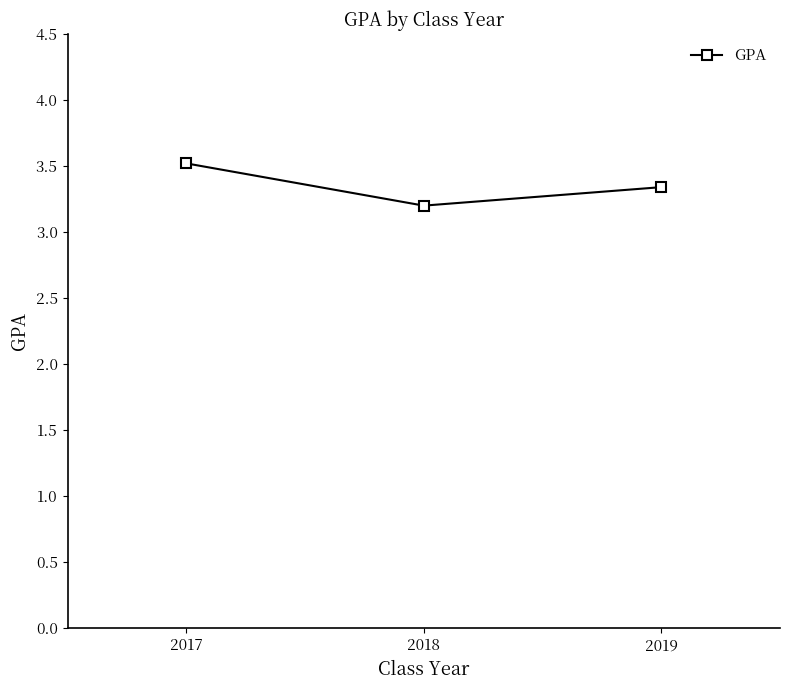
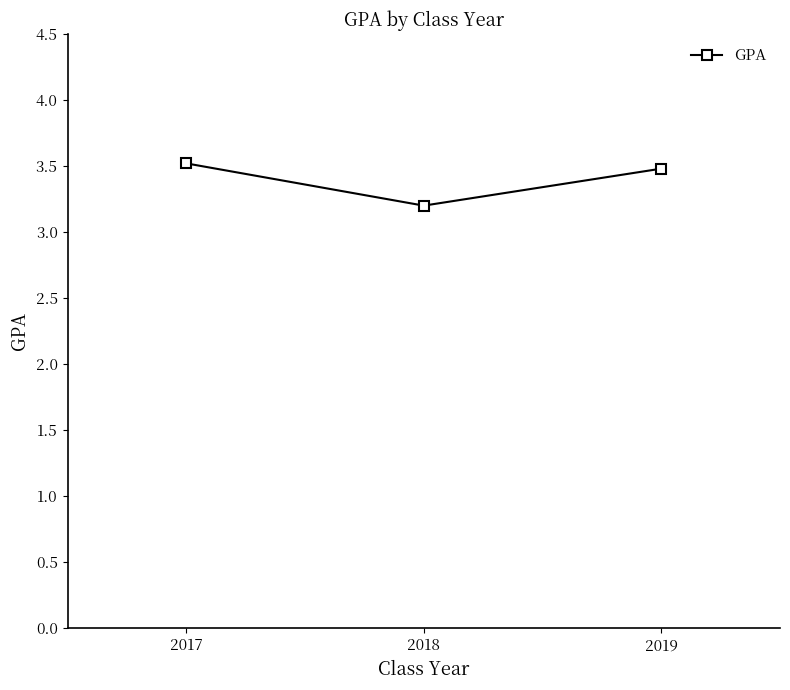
  {
    "2017": 3.52,
    "2018": 3.20,
-   "2019": 3.34
+   "2019": 3.48
  }
